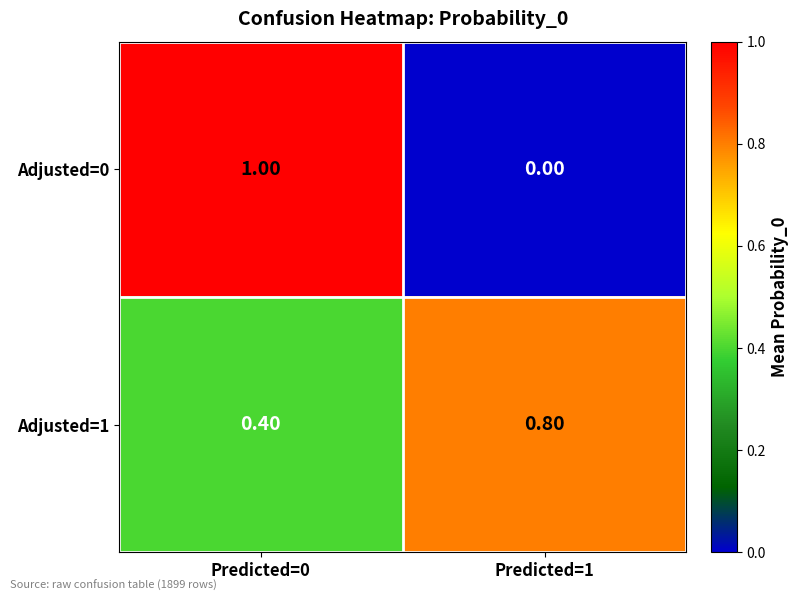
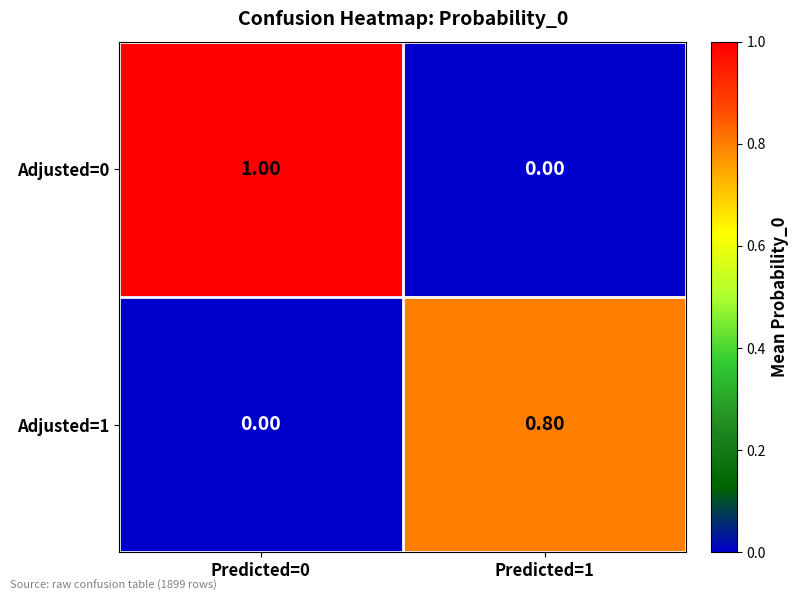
  {
    "Adjusted=0": {
      "Predicted=0": 1.00,
      "Predicted=1": 0.00
    },
    "Adjusted=1": {
-     "Predicted=0": 0.40,
+     "Predicted=0": 0.00,
      "Predicted=1": 0.80
    }
  }
